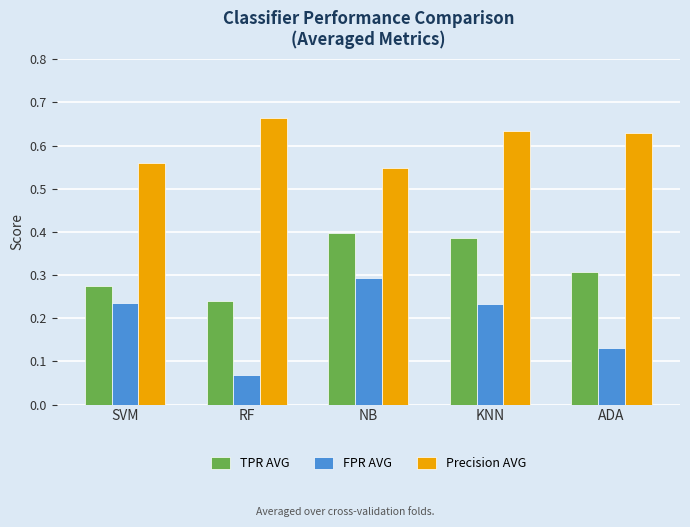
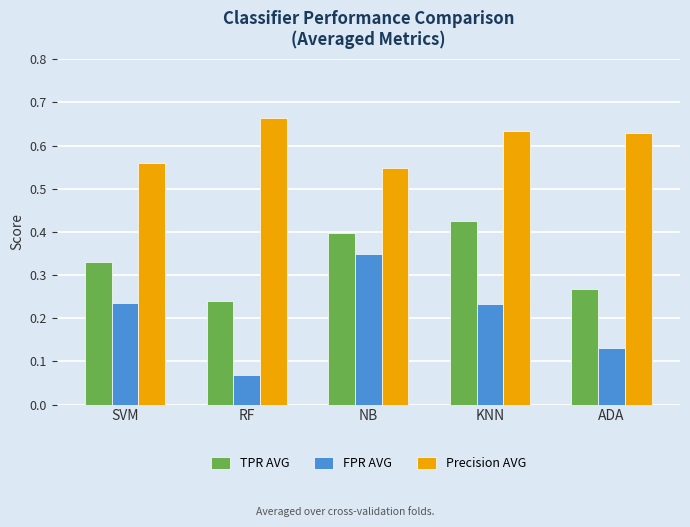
  {
    "TPR AVG": {
-     "SVM": 0.27,
+     "SVM": 0.33,
      "RF": 0.24,
      "NB": 0.40,
-     "KNN": 0.39,
-     "ADA": 0.31
+     "KNN": 0.42,
+     "ADA": 0.27
    },
    "FPR AVG": {
      "SVM": 0.24,
      "RF": 0.07,
-     "NB": 0.29,
+     "NB": 0.35,
      "KNN": 0.23,
      "ADA": 0.13
    },
    "Precision AVG": {
      "SVM": 0.56,
      "RF": 0.66,
      "NB": 0.55,
      "KNN": 0.63,
      "ADA": 0.63
    }
  }
